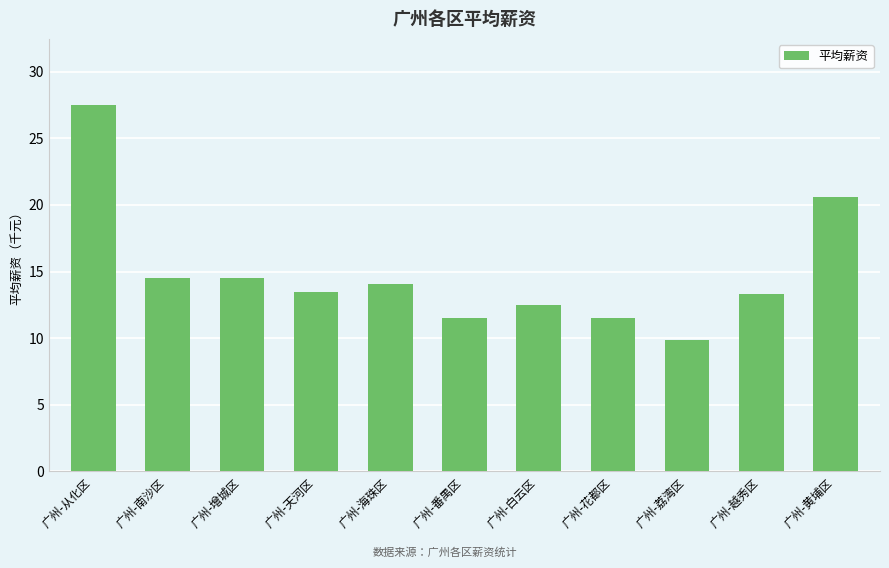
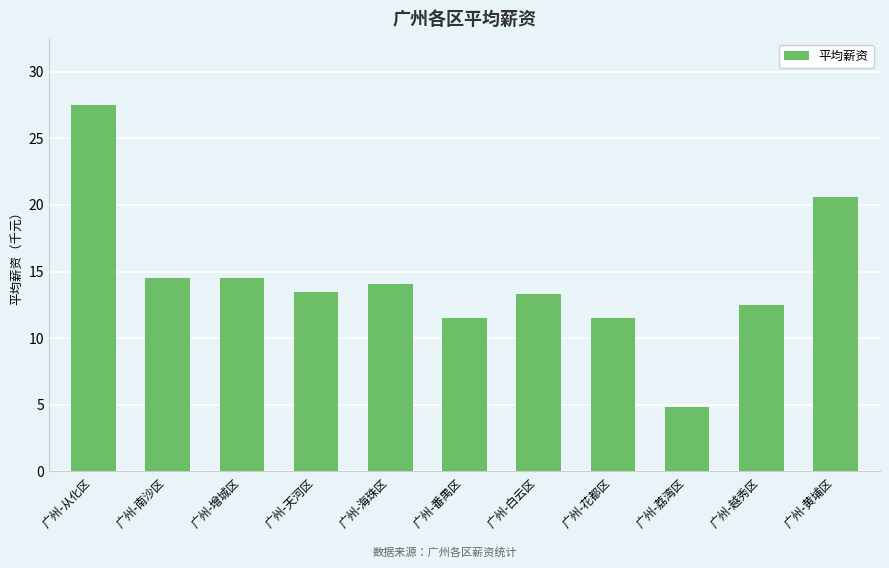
  {
    "广州-从化区": 27.5,
    "广州-南沙区": 14.5,
    "广州-增城区": 14.5,
    "广州-天河区": 13.5,
    "广州-海珠区": 14.1,
    "广州-番禺区": 11.5,
-   "广州-白云区": 12.5,
+   "广州-白云区": 13.3,
    "广州-花都区": 11.5,
-   "广州-荔湾区": 9.9,
-   "广州-越秀区": 13.3,
+   "广州-荔湾区": 4.8,
+   "广州-越秀区": 12.5,
    "广州-黄埔区": 20.6
  }
